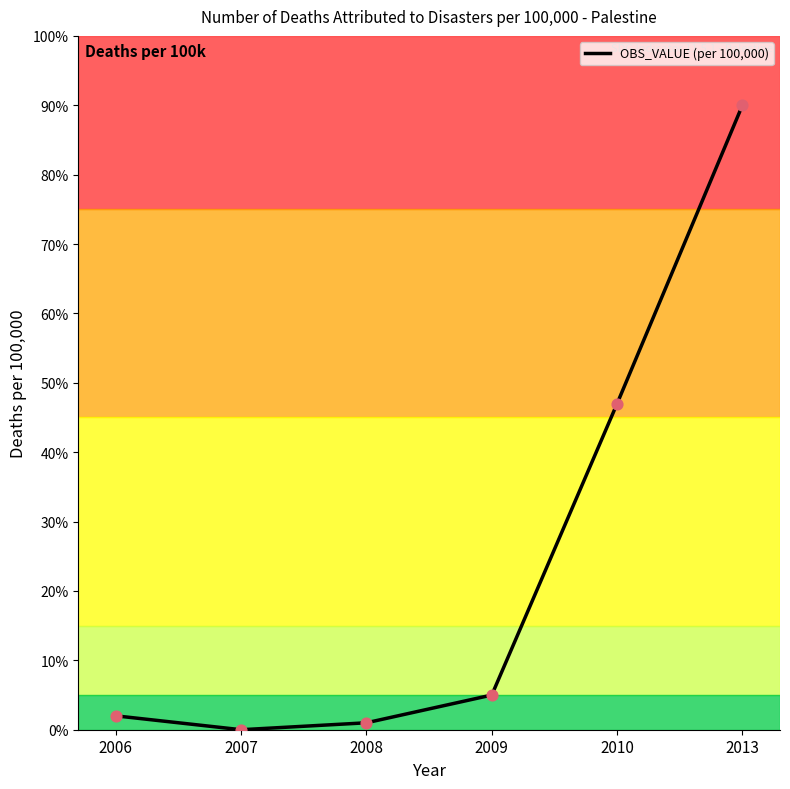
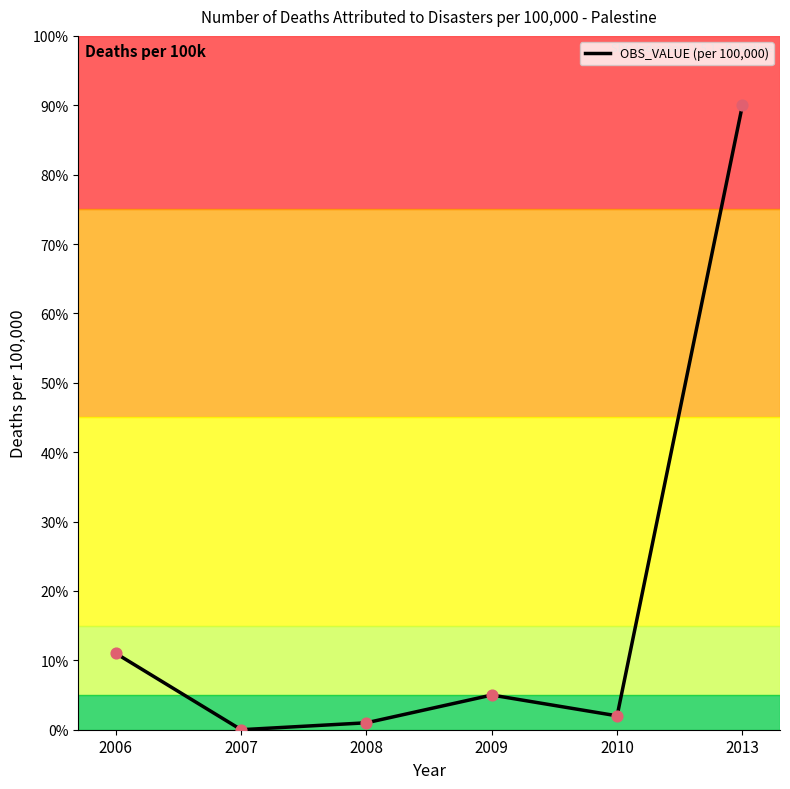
  {
-   "2006": "2%",
+   "2006": "11%",
    "2007": "0%",
    "2008": "1%",
    "2009": "5%",
-   "2010": "47%",
+   "2010": "2%",
    "2013": "90%"
  }
